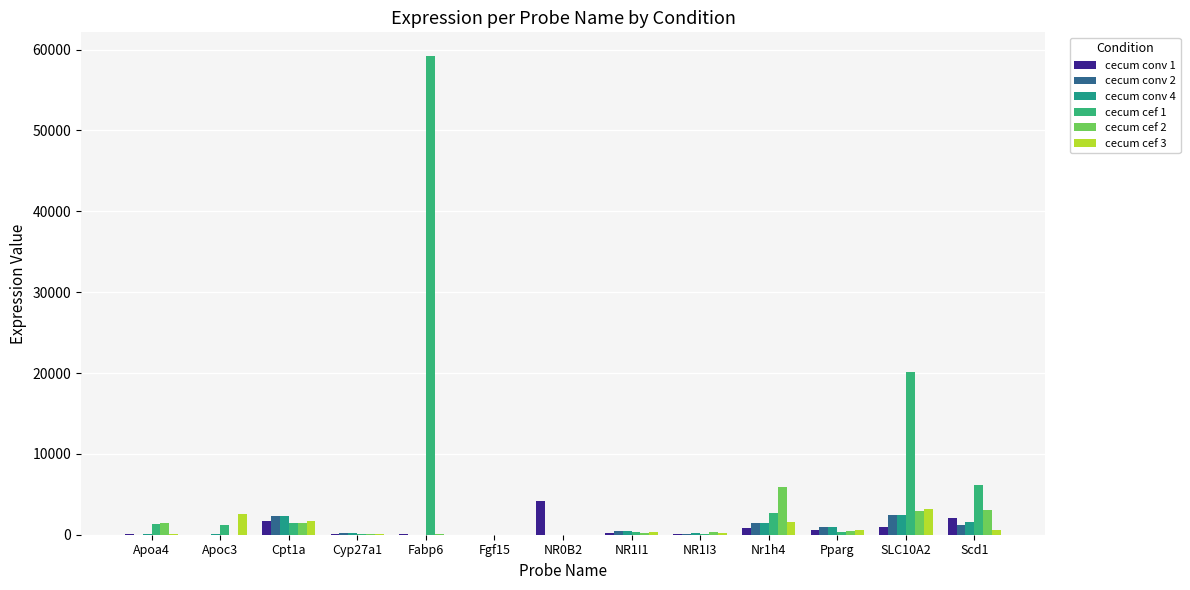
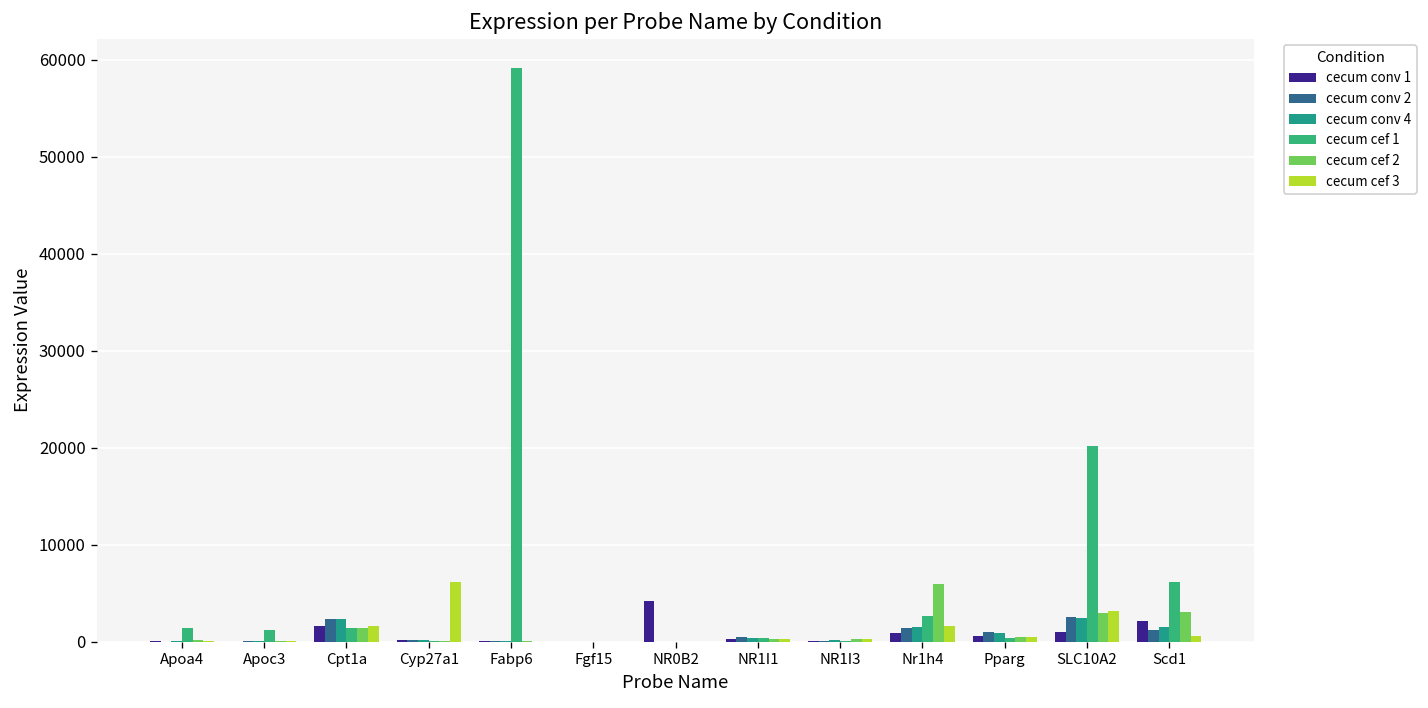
  {
    "cecum conv 1": {
      "Cpt1a": 2000,
      "NR0B2": 4000,
      "Nr1h4": 1000,
      "Pparg": 1000,
      "SLC10A2": 1000,
      "Scd1": 2000
    },
    "cecum cef 2": {
-     "Apoa4": 1000,
+     "Apoa4": 0,
      "Cpt1a": 1000,
      "Nr1h4": 6000,
      "Pparg": 0,
      "SLC10A2": 3000,
      "Scd1": 3000
    },
    "cecum cef 3": {
-     "Apoc3": 3000,
+     "Apoc3": 0,
      "Cpt1a": 2000,
-     "Cyp27a1": 0,
+     "Cyp27a1": 6000,
      "NR1I1": 0,
      "Nr1h4": 2000,
      "Pparg": 1000,
      "SLC10A2": 3000,
      "Scd1": 1000
    }
  }
